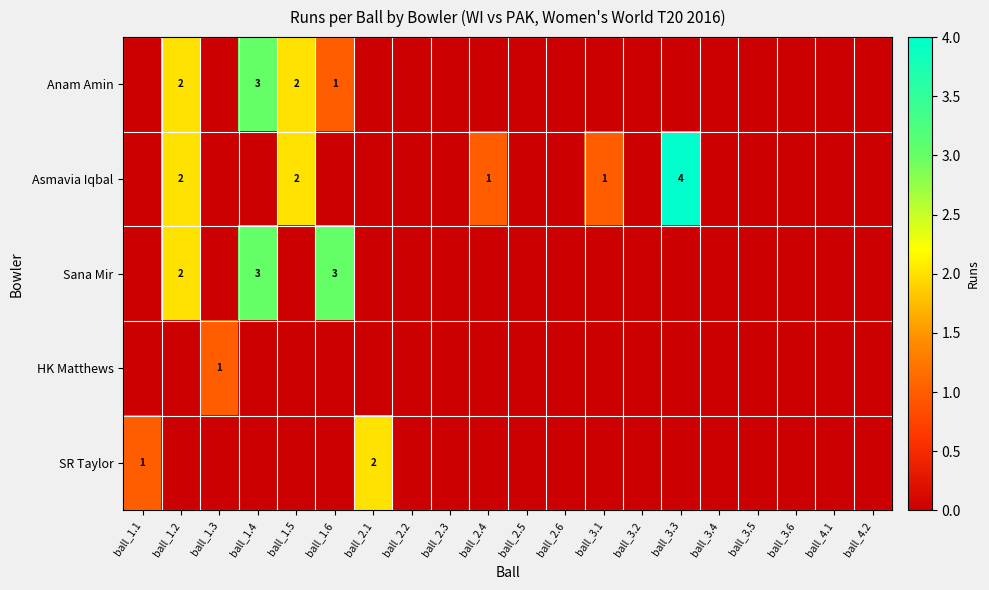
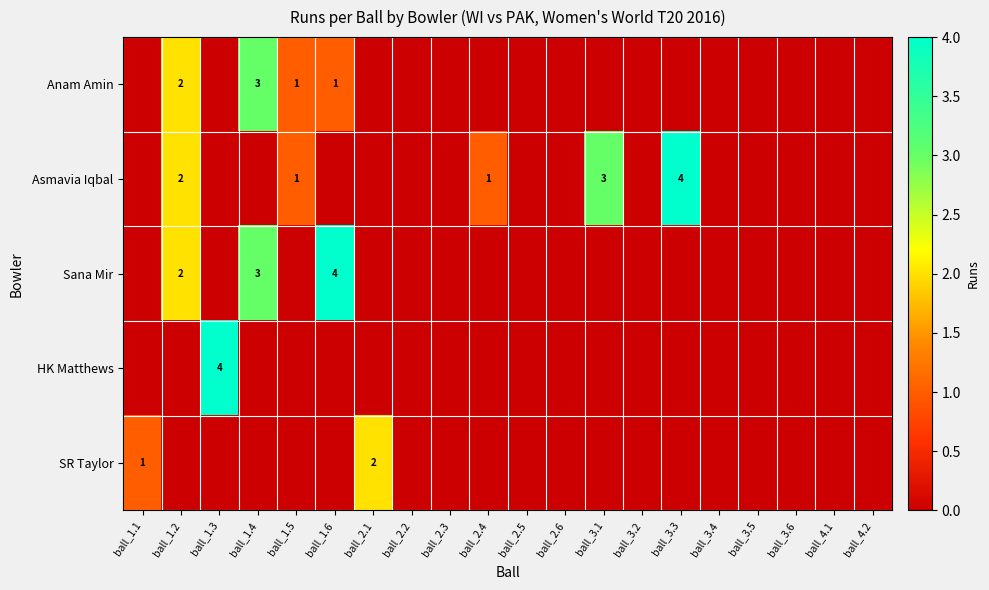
  {
    "Anam Amin": {
      "ball_1.2": 2,
      "ball_1.4": 3,
-     "ball_1.5": 2,
+     "ball_1.5": 1,
      "ball_1.6": 1
    },
    "Asmavia Iqbal": {
      "ball_1.2": 2,
-     "ball_1.5": 2,
+     "ball_1.5": 1,
      "ball_2.4": 1,
-     "ball_3.1": 1,
+     "ball_3.1": 3,
      "ball_3.3": 4
    },
    "Sana Mir": {
      "ball_1.2": 2,
      "ball_1.4": 3,
-     "ball_1.6": 3
+     "ball_1.6": 4
    },
    "HK Matthews": {
-     "ball_1.3": 1
+     "ball_1.3": 4
    },
    "SR Taylor": {
      "ball_1.1": 1,
      "ball_2.1": 2
    }
  }
